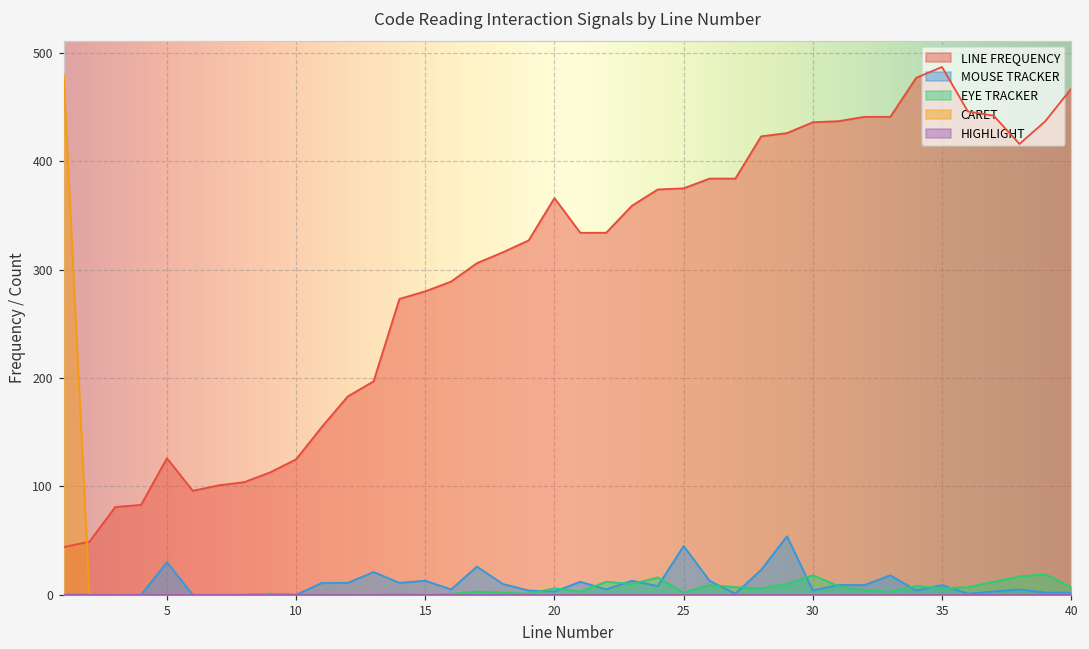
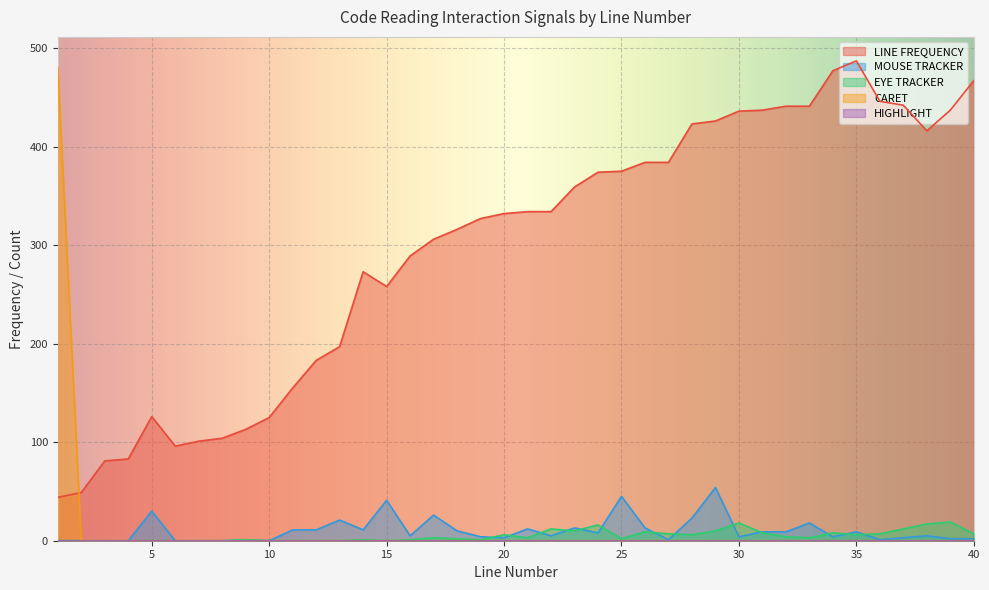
  {
    "LINE FREQUENCY": {
      "5": 130,
      "10": 130,
-     "15": 280,
-     "20": 370,
+     "15": 260,
+     "20": 330,
      "25": 380,
      "30": 440,
      "40": 470
    },
    "MOUSE TRACKER": {
      "5": 30,
-     "15": 10,
+     "15": 40,
      "20": 0,
      "25": 50,
      "30": 0,
      "35": 10
    },
    "EYE TRACKER": {
      "20": 10,
      "30": 20,
      "35": 10,
      "40": 10
    }
  }
